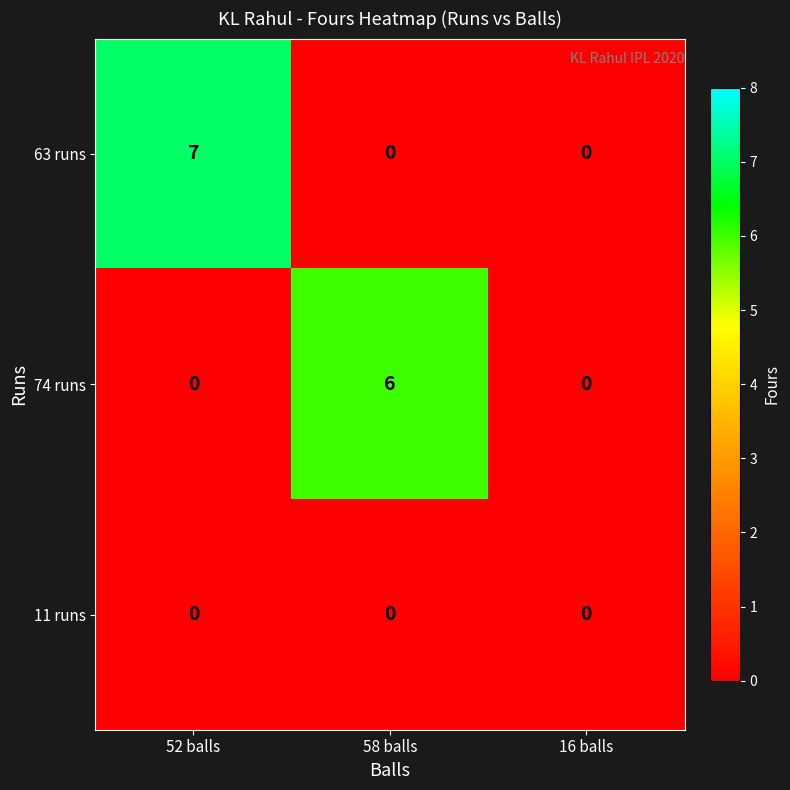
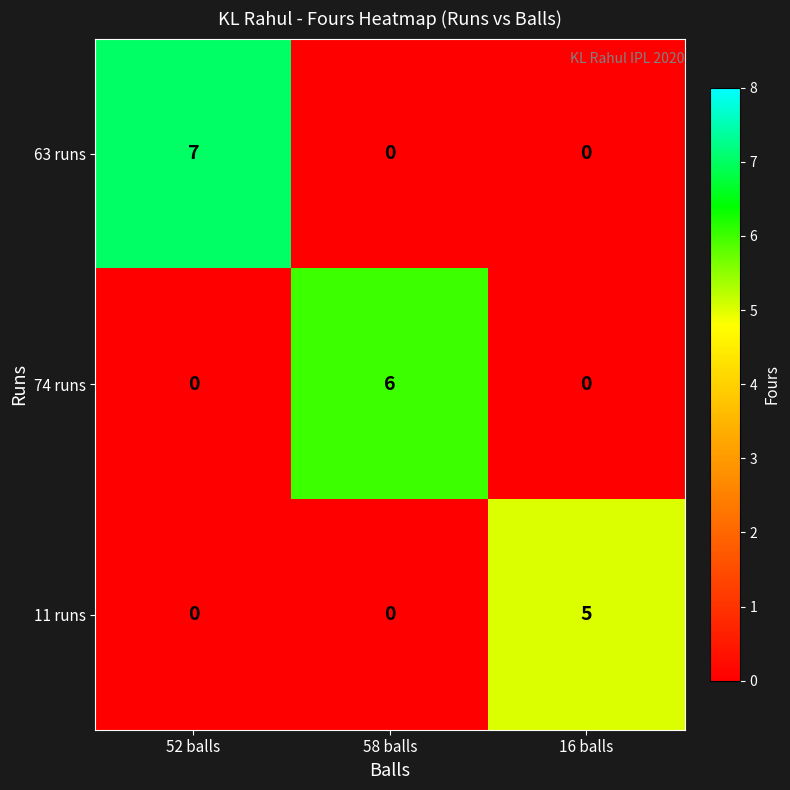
  {
    "63 runs": {
      "52 balls": 7,
      "58 balls": 0
    },
    "74 runs": {
      "52 balls": 0,
      "58 balls": 6,
      "16 balls": 0
    },
    "11 runs": {
      "52 balls": 0,
      "58 balls": 0,
-     "16 balls": 0
+     "16 balls": 5
    }
  }
